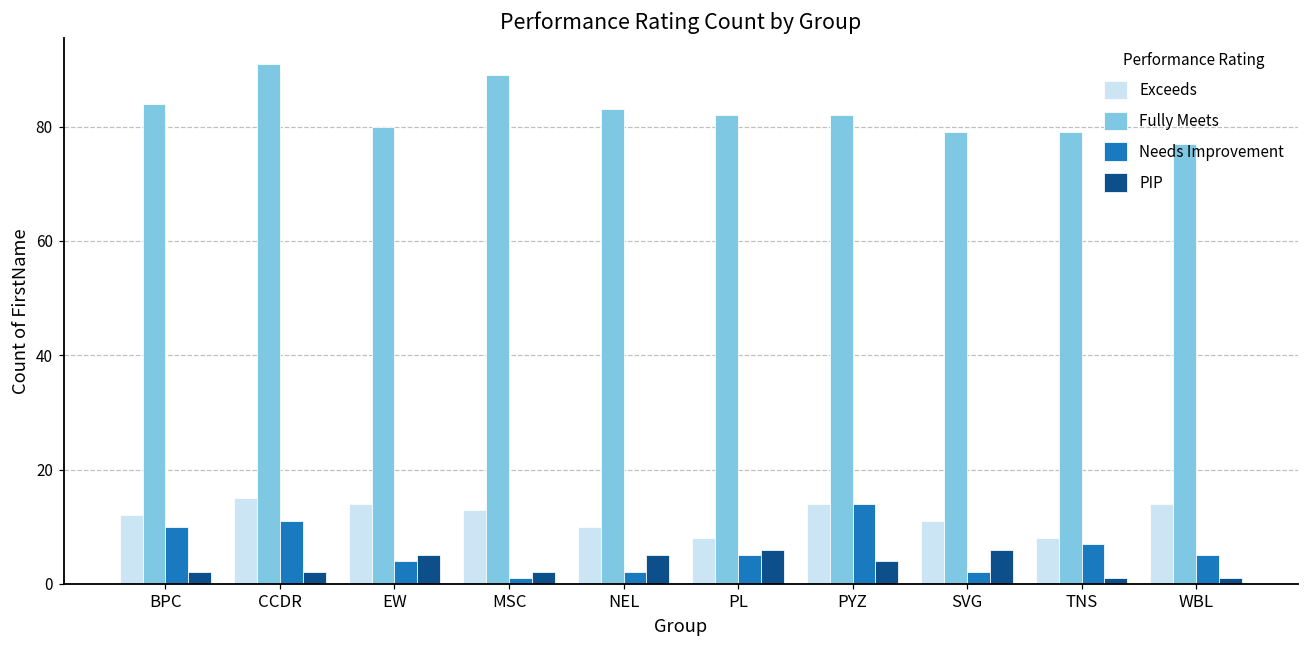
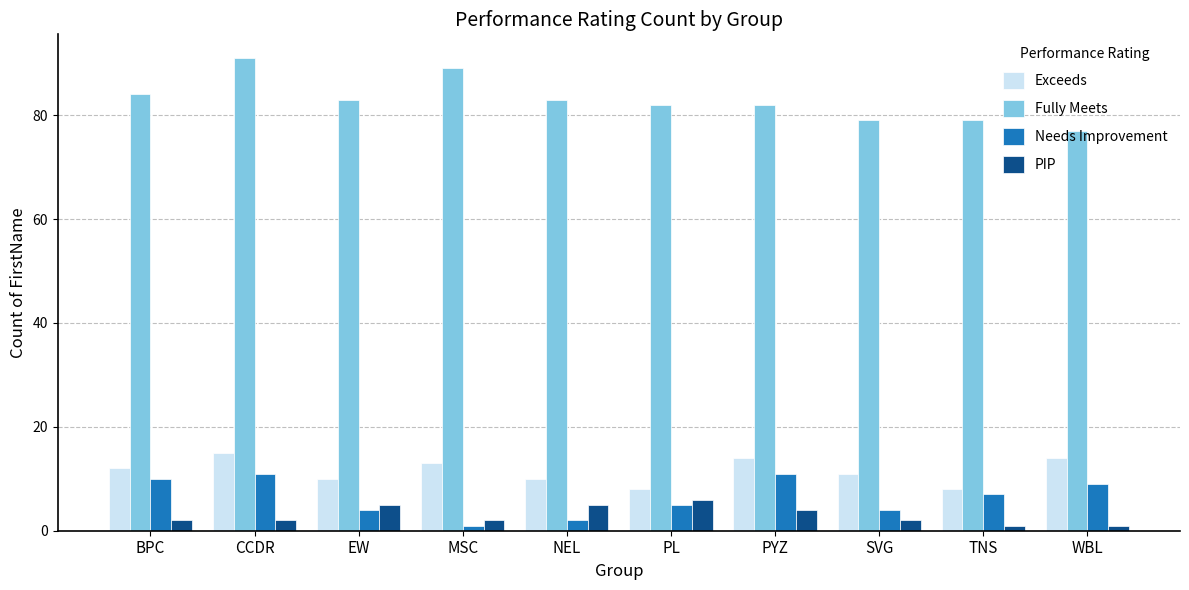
  {
    "Exceeds": {
      "BPC": 12,
      "CCDR": 15,
-     "EW": 14,
+     "EW": 10,
      "MSC": 13,
      "NEL": 10,
      "PL": 8,
      "PYZ": 14,
      "SVG": 11,
      "TNS": 8,
      "WBL": 14
    },
    "Fully Meets": {
      "BPC": 84,
      "CCDR": 91,
-     "EW": 80,
+     "EW": 83,
      "MSC": 89,
      "NEL": 83,
      "PL": 82,
      "PYZ": 82,
      "SVG": 79,
      "TNS": 79,
      "WBL": 77
    },
    "Needs Improvement": {
      "BPC": 10,
      "CCDR": 11,
      "EW": 4,
      "MSC": 1,
      "NEL": 2,
      "PL": 5,
-     "PYZ": 14,
-     "SVG": 2,
+     "PYZ": 11,
+     "SVG": 4,
      "TNS": 7,
-     "WBL": 5
+     "WBL": 9
    },
    "PIP": {
      "BPC": 2,
      "CCDR": 2,
      "EW": 5,
      "MSC": 2,
      "NEL": 5,
      "PL": 6,
      "PYZ": 4,
-     "SVG": 6,
+     "SVG": 2,
      "TNS": 1,
      "WBL": 1
    }
  }
